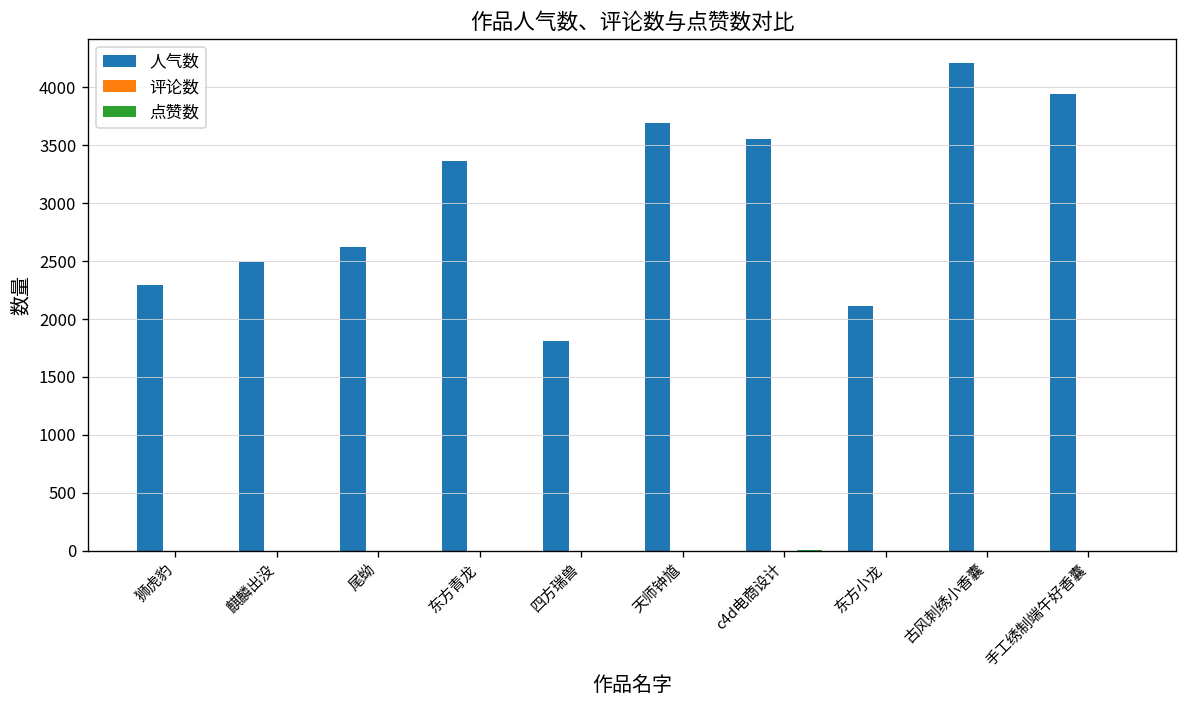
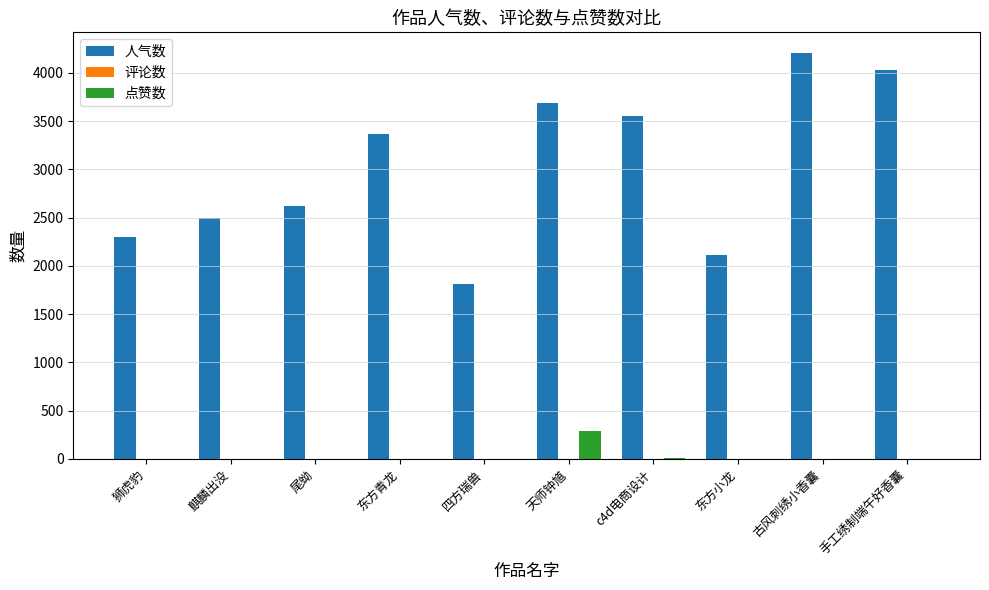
  {
    "人气数": {
      "狮虎豹": 2300,
      "麒麟出没": 2500,
      "尾蚴": 2600,
      "东方青龙": 3400,
      "四方瑞兽": 1800,
      "天师钟馗": 3700,
      "c4d电商设计": 3600,
      "东方小龙": 2100,
      "古风刺绣小香囊": 4200,
-     "手工绣制端午好香囊": 3900
+     "手工绣制端午好香囊": 4000
    },
    "评论数": {
      "狮虎豹": 0,
      "麒麟出没": 0,
      "尾蚴": 0,
      "东方青龙": 0,
      "四方瑞兽": 0,
      "天师钟馗": 0,
      "c4d电商设计": 0,
      "东方小龙": 0,
      "古风刺绣小香囊": 0,
      "手工绣制端午好香囊": 0
    },
    "点赞数": {
      "尾蚴": 0,
      "东方青龙": 0,
      "四方瑞兽": 0,
-     "天师钟馗": 0,
+     "天师钟馗": 300,
      "东方小龙": 0,
      "手工绣制端午好香囊": 0
    }
  }
